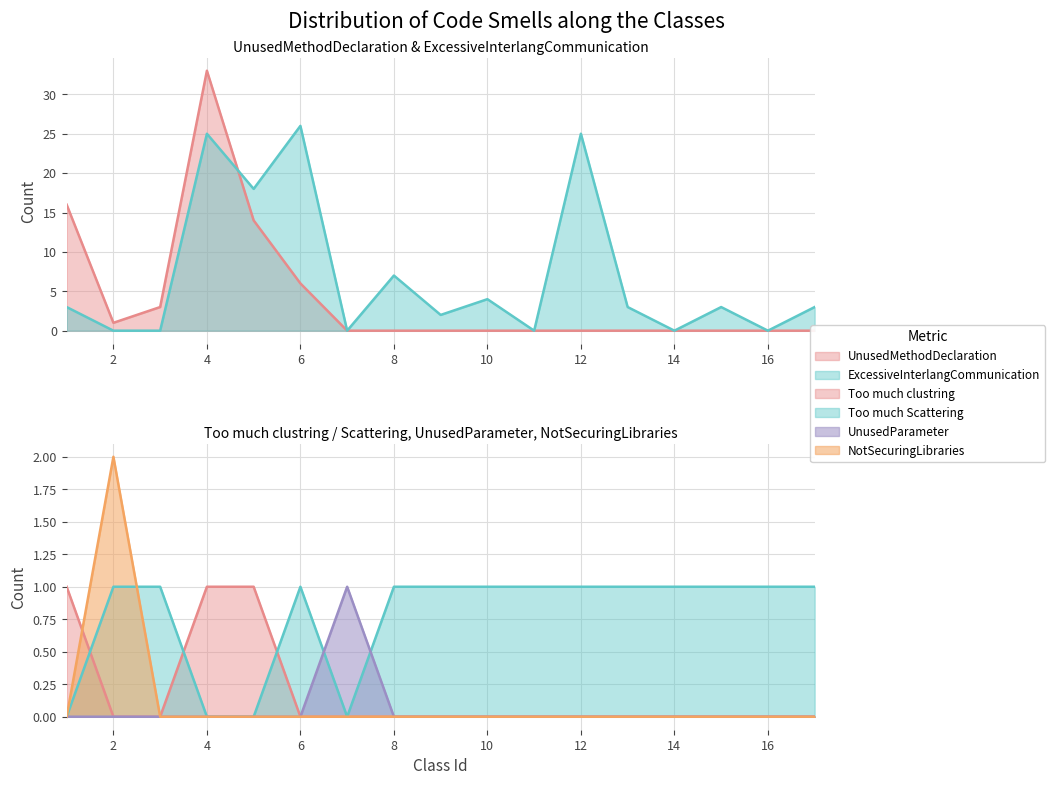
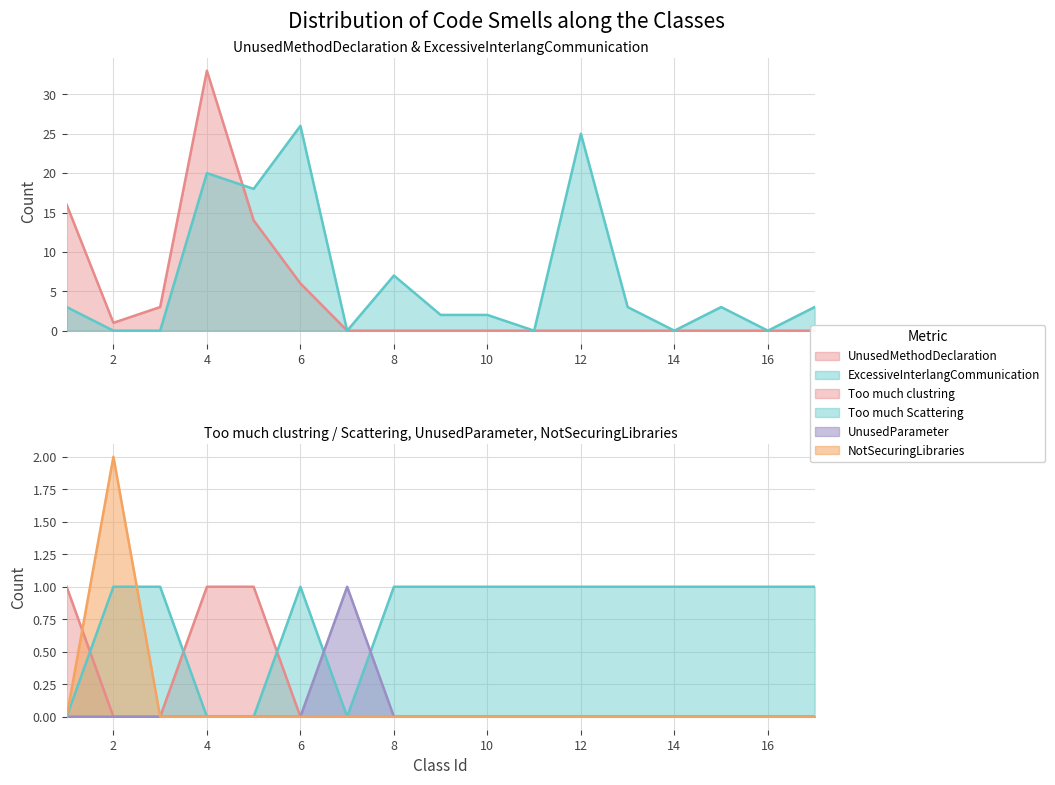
  {
    "UnusedMethodDeclaration & ExcessiveInterlangCommunication": {
      "UnusedMethodDeclaration": {
        "2": 1,
        "4": 33,
        "6": 6,
        "8": 0,
        "10": 0,
        "12": 0
      },
      "ExcessiveInterlangCommunication": {
        "2": 0,
-       "4": 25,
+       "4": 20,
        "6": 26,
        "8": 7,
-       "10": 4,
+       "10": 2,
        "12": 25
      }
    },
    "Too much clustring / Scattering, UnusedParameter, NotSecuringLibraries": {
      "Too much Scattering": {
        "2": 1.00,
        "6": 1.00,
        "8": 1.00,
        "10": 1.00,
        "12": 1.00,
        "14": 1.00,
        "16": 1.00
      }
    }
  }
